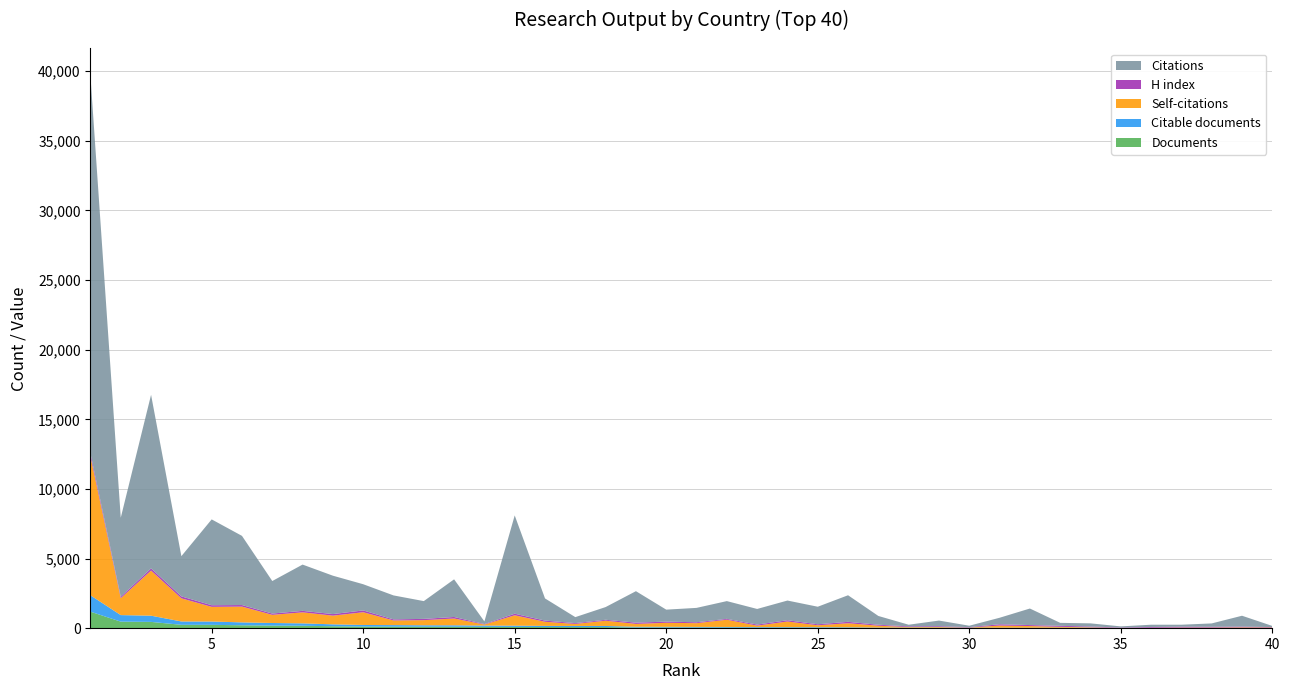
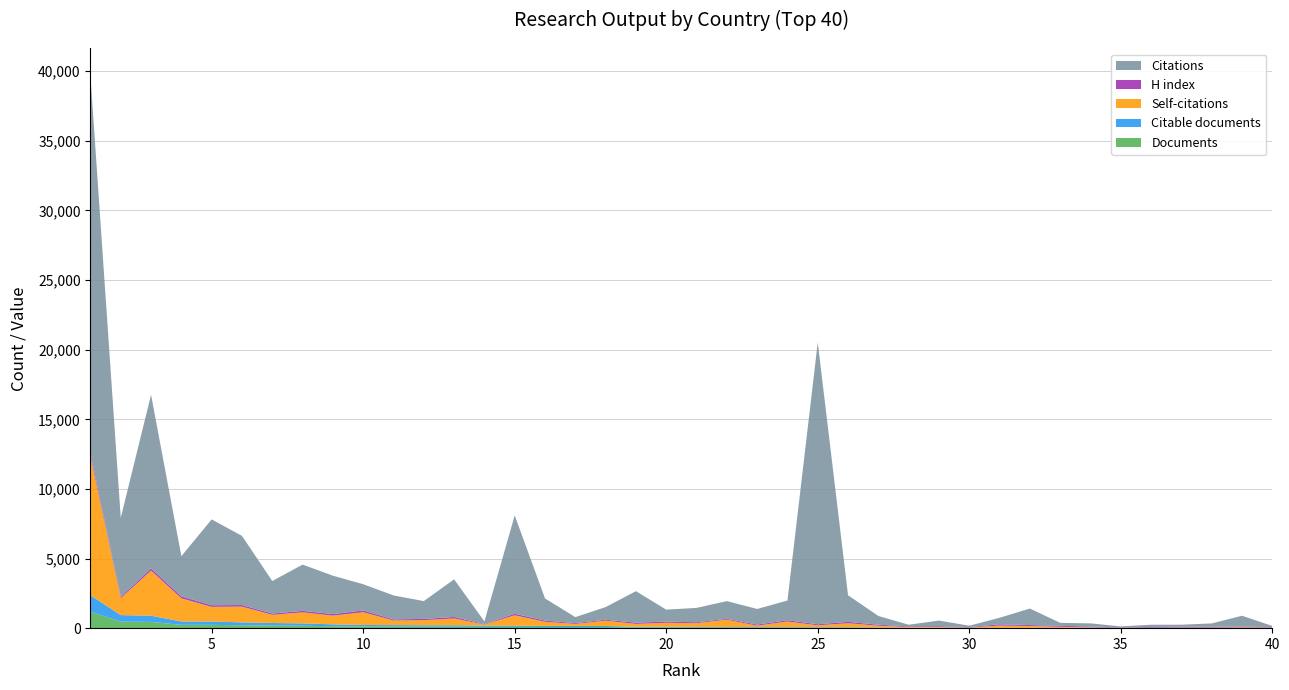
  {
    "Documents": {
      "5": "200"
    },
    "Citable documents": {
      "5": "200"
    },
    "Citations": {
      "5": "6,200",
      "10": "1,900",
      "15": "7,100",
      "20": "900",
-     "25": "1,300"
+     "25": "20,200"
    }
  }
